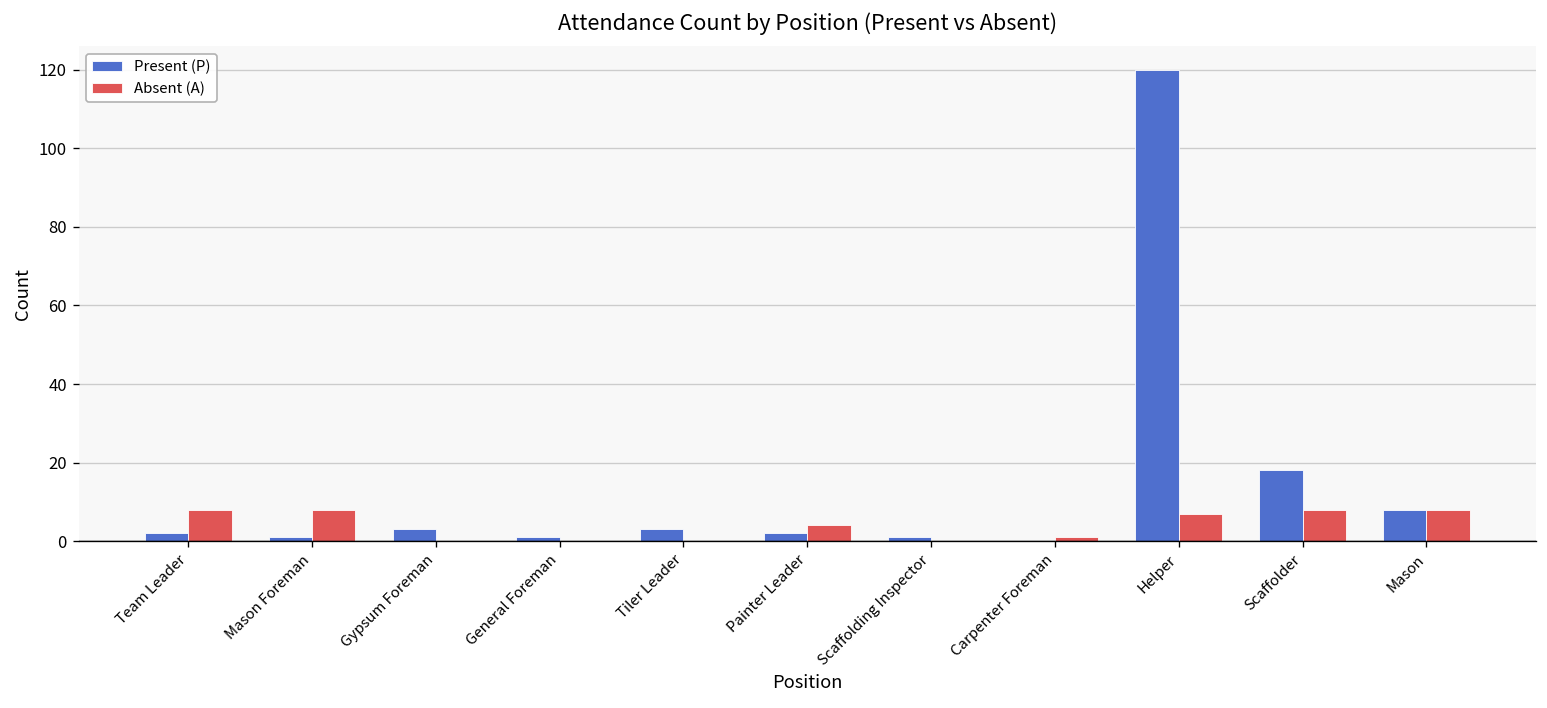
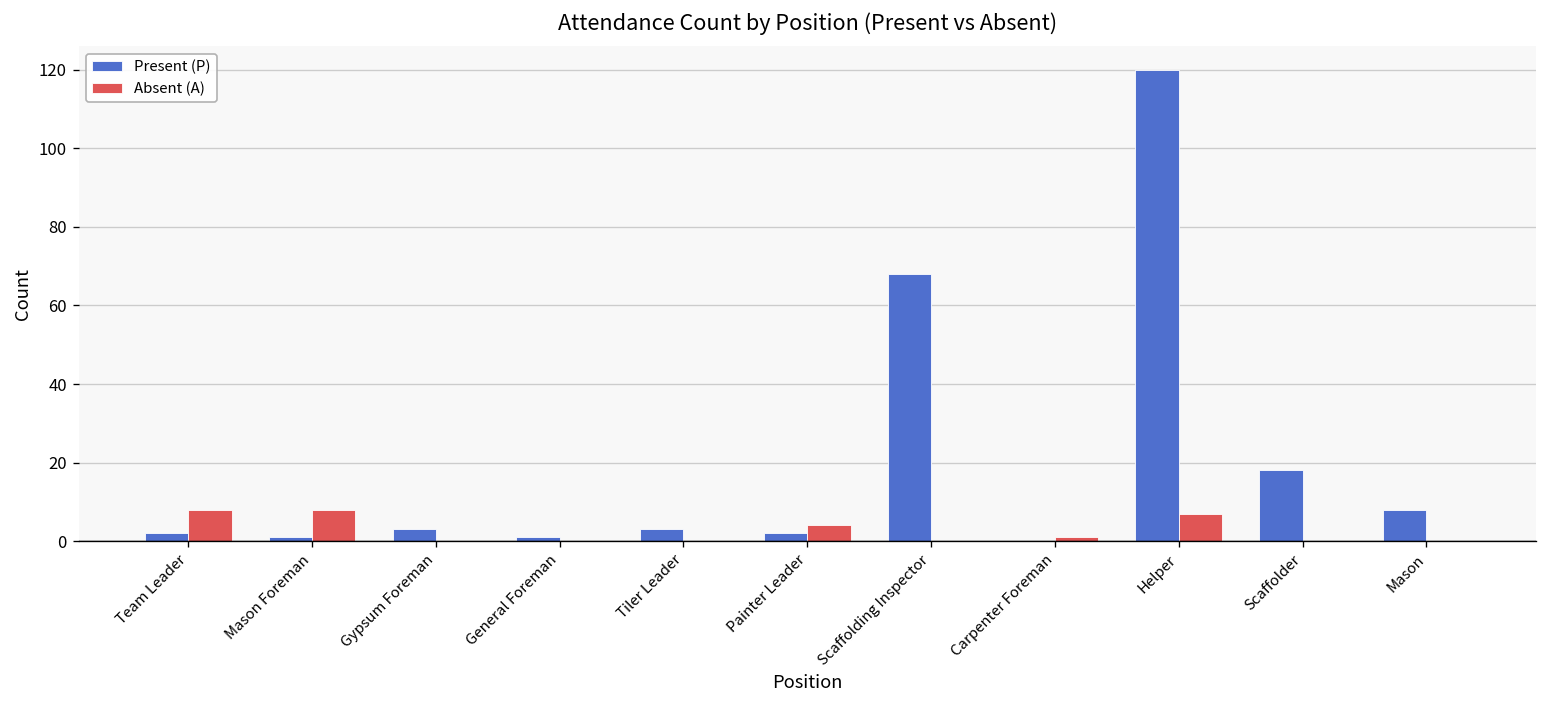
  {
    "Present (P)": {
      "Team Leader": 2,
      "Mason Foreman": 1,
      "Gypsum Foreman": 3,
      "General Foreman": 1,
      "Tiler Leader": 3,
      "Painter Leader": 2,
-     "Scaffolding Inspector": 1,
+     "Scaffolding Inspector": 68,
      "Carpenter Foreman": 0,
      "Helper": 120,
      "Scaffolder": 18,
      "Mason": 8
    },
    "Absent (A)": {
      "Team Leader": 8,
      "Mason Foreman": 8,
      "Gypsum Foreman": 0,
      "General Foreman": 0,
      "Tiler Leader": 0,
      "Painter Leader": 4,
      "Scaffolding Inspector": 0,
      "Carpenter Foreman": 1,
      "Helper": 7,
-     "Scaffolder": 8,
-     "Mason": 8
+     "Scaffolder": 0,
+     "Mason": 0
    }
  }
